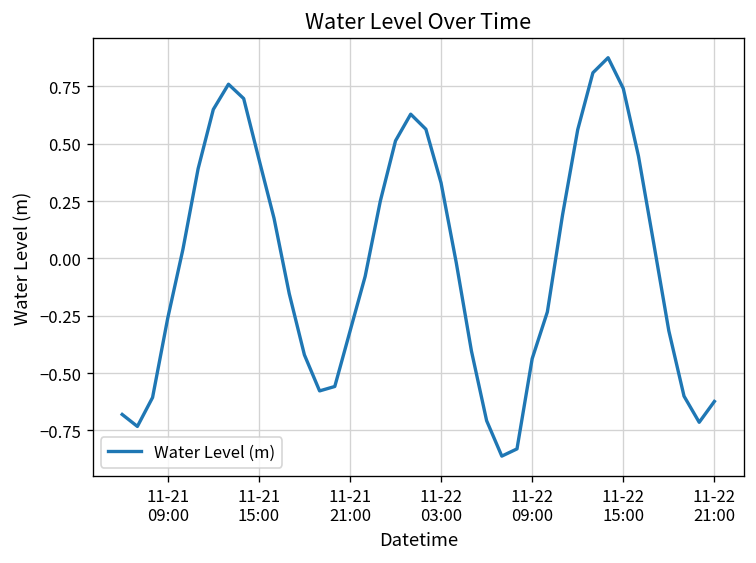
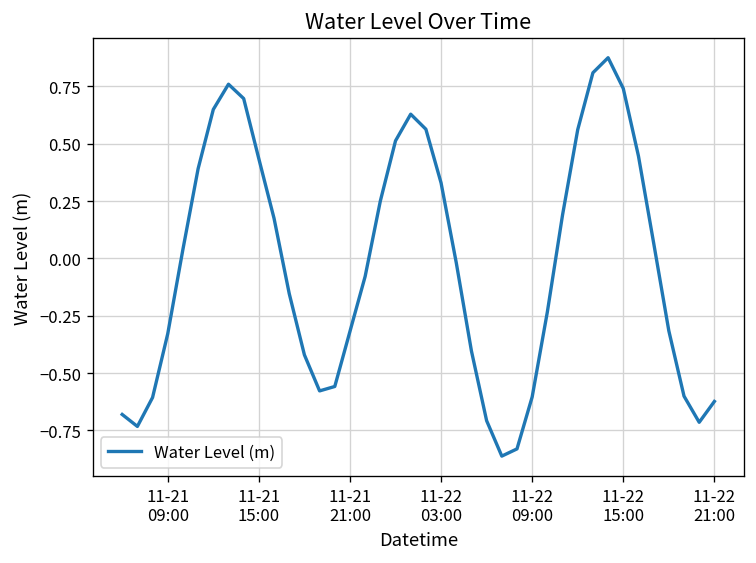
  {
-   "11-21 09:00": -0.26,
+   "11-21 09:00": -0.33,
    "11-21 15:00": 0.43,
    "11-21 21:00": -0.32,
    "11-22 03:00": 0.33,
-   "11-22 09:00": -0.44,
+   "11-22 09:00": -0.60,
    "11-22 15:00": 0.74,
    "11-22 21:00": -0.62
  }
